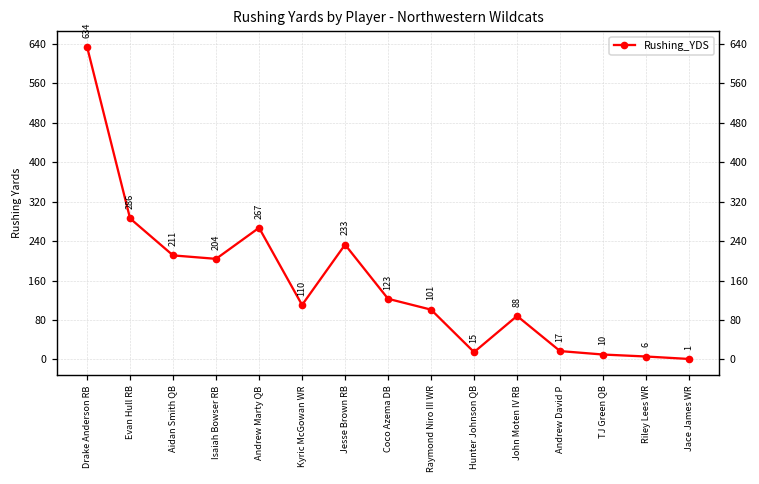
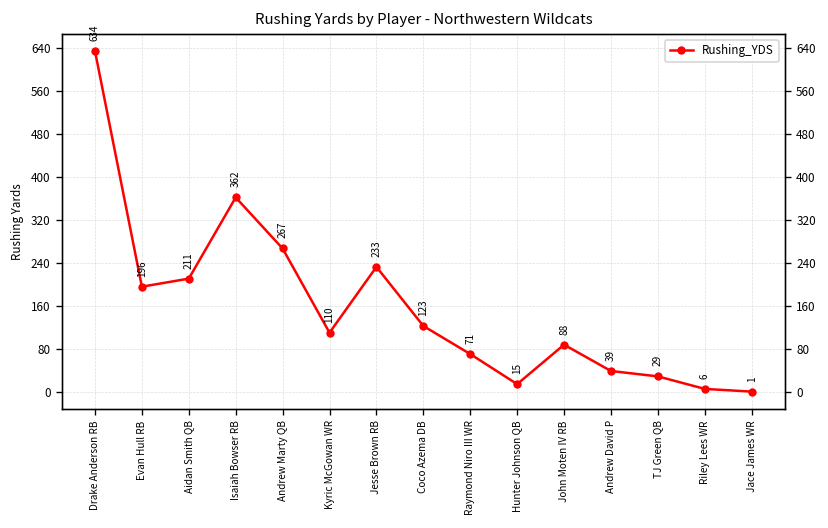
  {
    "Drake Anderson RB": 634,
-   "Evan Hull RB": 286,
+   "Evan Hull RB": 196,
    "Aidan Smith QB": 211,
-   "Isaiah Bowser RB": 204,
+   "Isaiah Bowser RB": 362,
    "Andrew Marty QB": 267,
    "Kyric McGowan WR": 110,
    "Jesse Brown RB": 233,
    "Coco Azema DB": 123,
-   "Raymond Niro III WR": 101,
+   "Raymond Niro III WR": 71,
    "Hunter Johnson QB": 15,
    "John Moten IV RB": 88,
-   "Andrew David P": 17,
-   "TJ Green QB": 10,
+   "Andrew David P": 39,
+   "TJ Green QB": 29,
    "Riley Lees WR": 6,
    "Jace James WR": 1
  }
